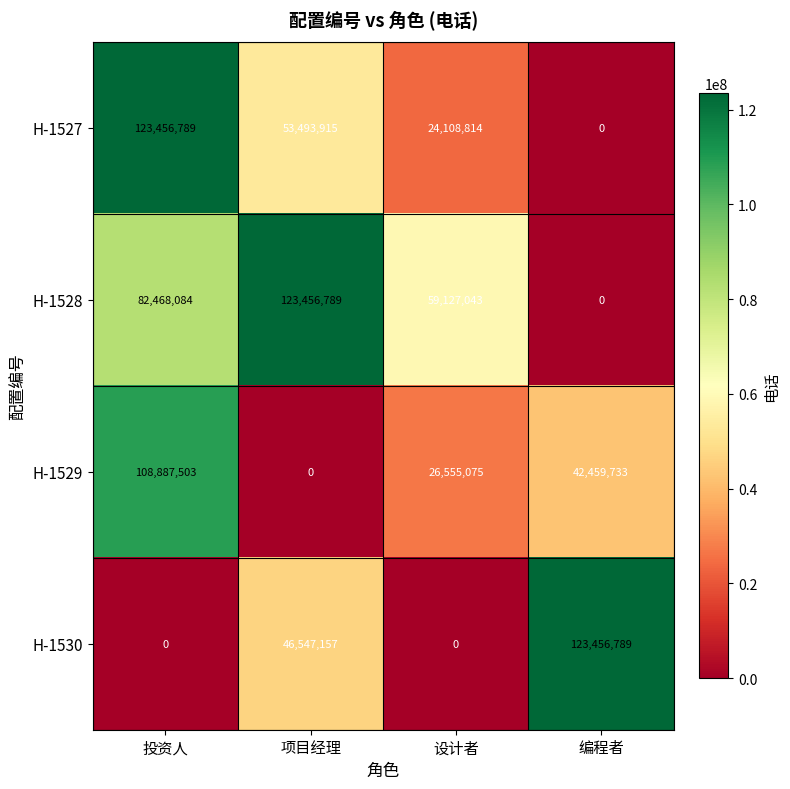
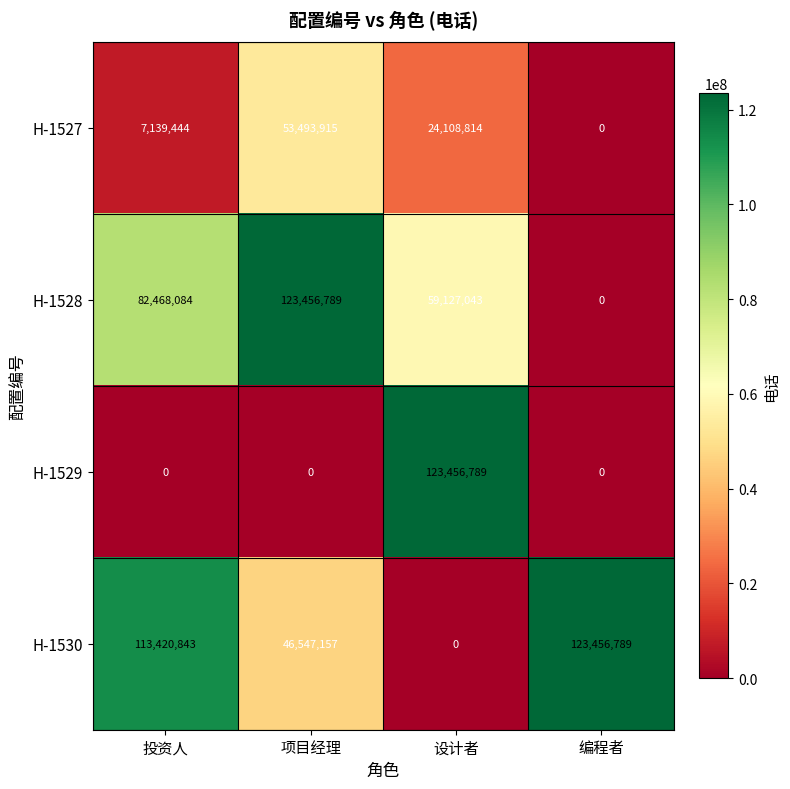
  {
    "H-1527": {
-     "投资人": "123,456,789",
+     "投资人": "7,139,444",
      "项目经理": "53,493,915",
      "设计者": "24,108,814",
      "编程者": "0"
    },
    "H-1528": {
      "投资人": "82,468,084",
      "项目经理": "123,456,789",
      "设计者": "59,127,043",
      "编程者": "0"
    },
    "H-1529": {
-     "投资人": "108,887,503",
+     "投资人": "0",
      "项目经理": "0",
-     "设计者": "26,555,075",
-     "编程者": "42,459,733"
+     "设计者": "123,456,789",
+     "编程者": "0"
    },
    "H-1530": {
-     "投资人": "0",
+     "投资人": "113,420,843",
      "项目经理": "46,547,157",
      "设计者": "0",
      "编程者": "123,456,789"
    }
  }
